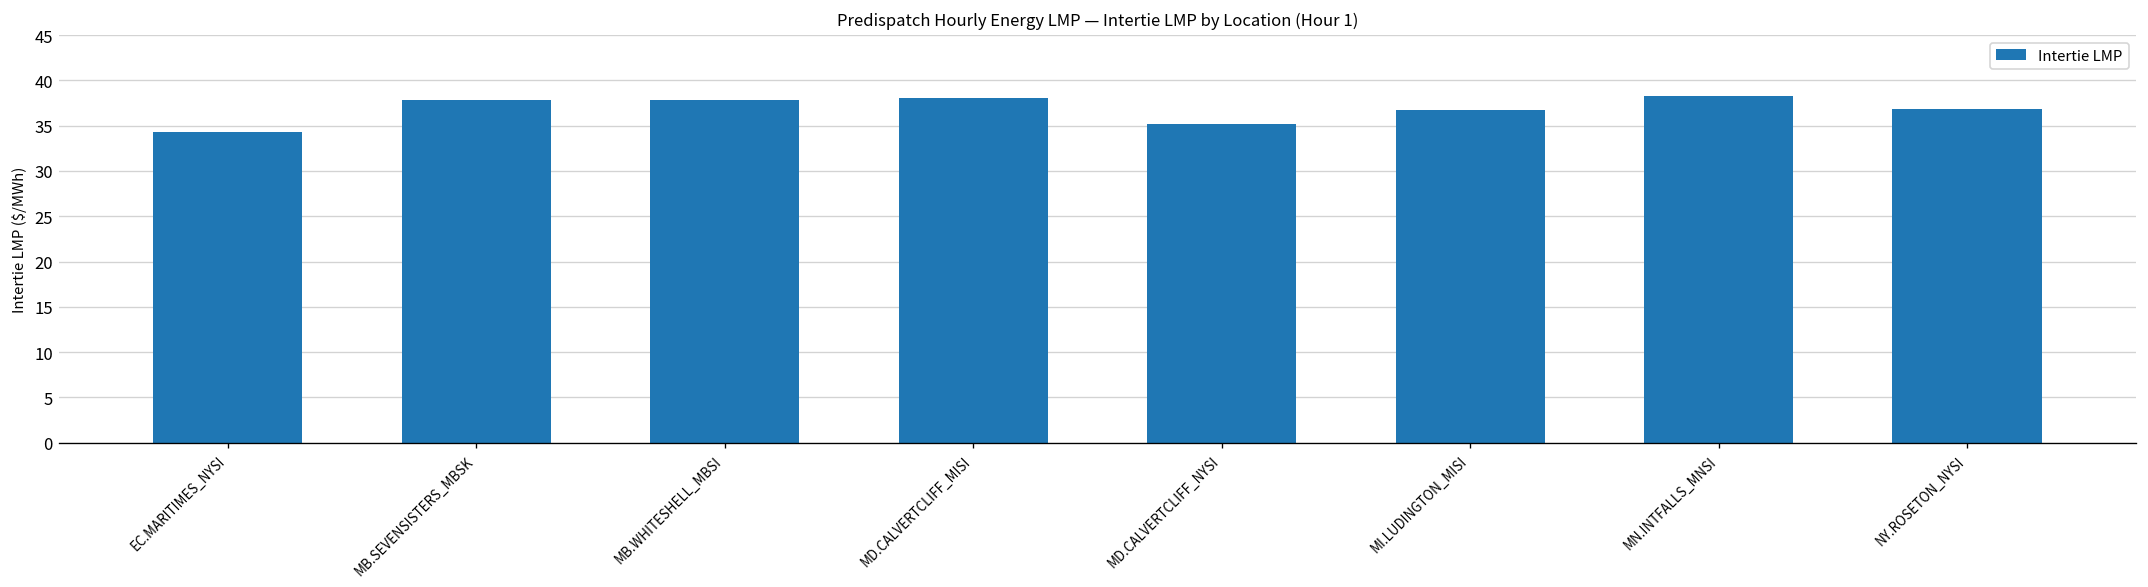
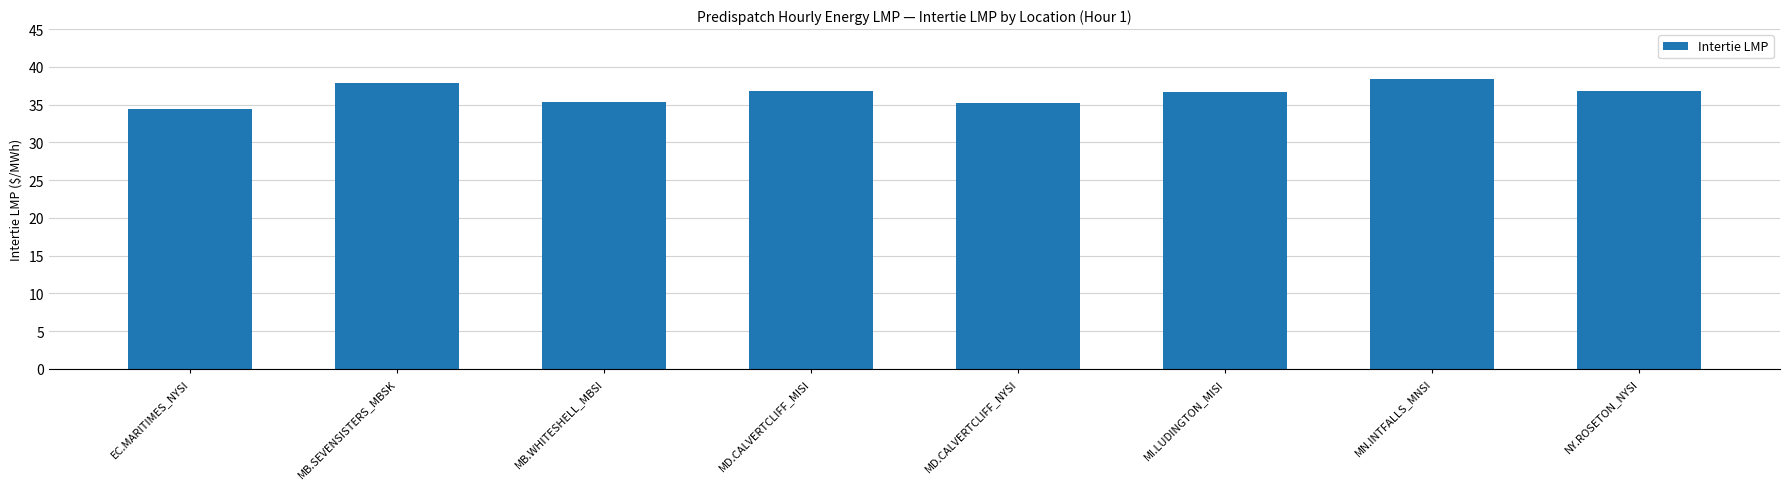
  {
    "EC.MARITIMES_NYSI": 34,
    "MB.SEVENSISTERS_MBSK": 38,
-   "MB.WHITESHELL_MBSI": 38,
-   "MD.CALVERTCLIFF_MISI": 38,
+   "MB.WHITESHELL_MBSI": 35,
+   "MD.CALVERTCLIFF_MISI": 37,
    "MD.CALVERTCLIFF_NYSI": 35,
    "MI.LUDINGTON_MISI": 37,
    "MN.INTFALLS_MNSI": 38,
    "NY.ROSETON_NYSI": 37
  }
